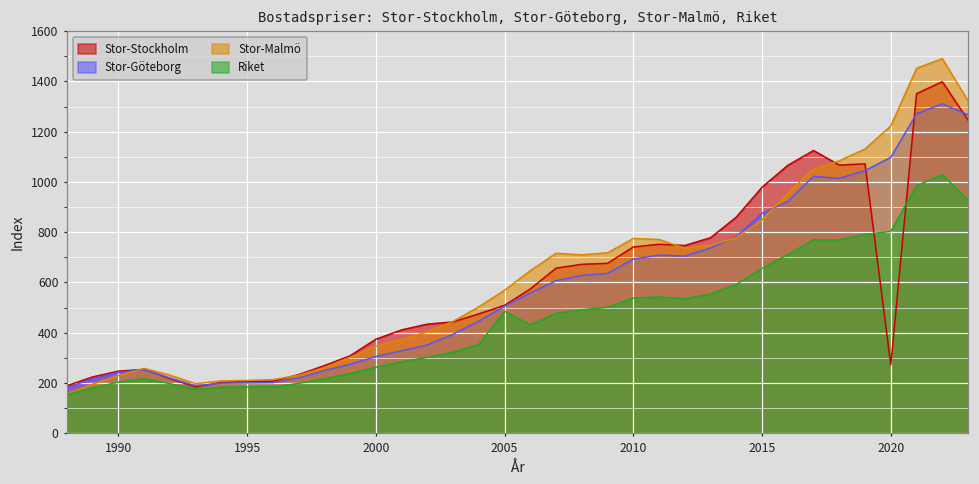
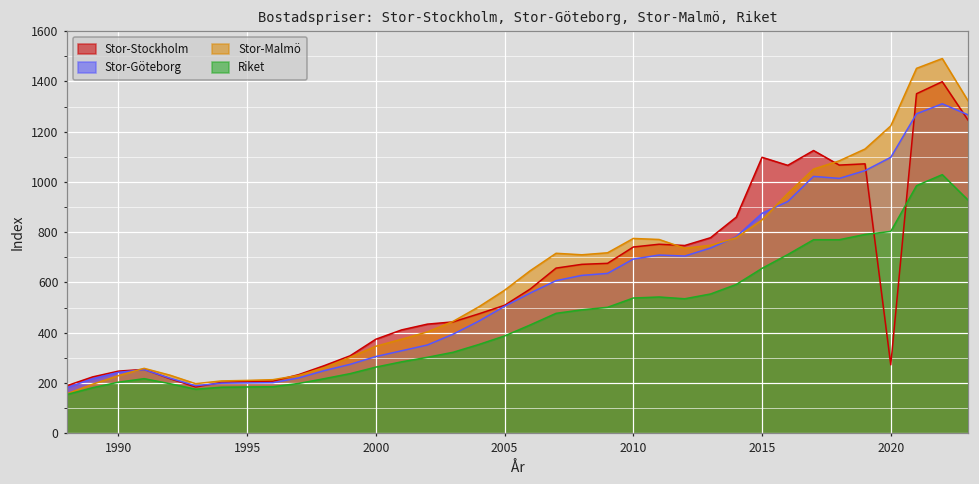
  {
    "Stor-Stockholm": {
      "2000": 370,
      "2010": 740,
-     "2015": 980,
+     "2015": 1100,
      "2020": 270
    },
    "Stor-Göteborg": {
      "2000": 310,
      "2010": 690,
      "2015": 880,
      "2020": 1100
    },
    "Stor-Malmö": {
      "1990": 230,
      "2000": 350,
      "2005": 570,
      "2010": 780,
      "2015": 850,
      "2020": 1220
    },
    "Riket": {
      "1990": 200,
      "1995": 180,
      "2000": 260,
-     "2005": 490,
+     "2005": 390,
      "2010": 540,
      "2015": 660,
      "2020": 800
    }
  }
